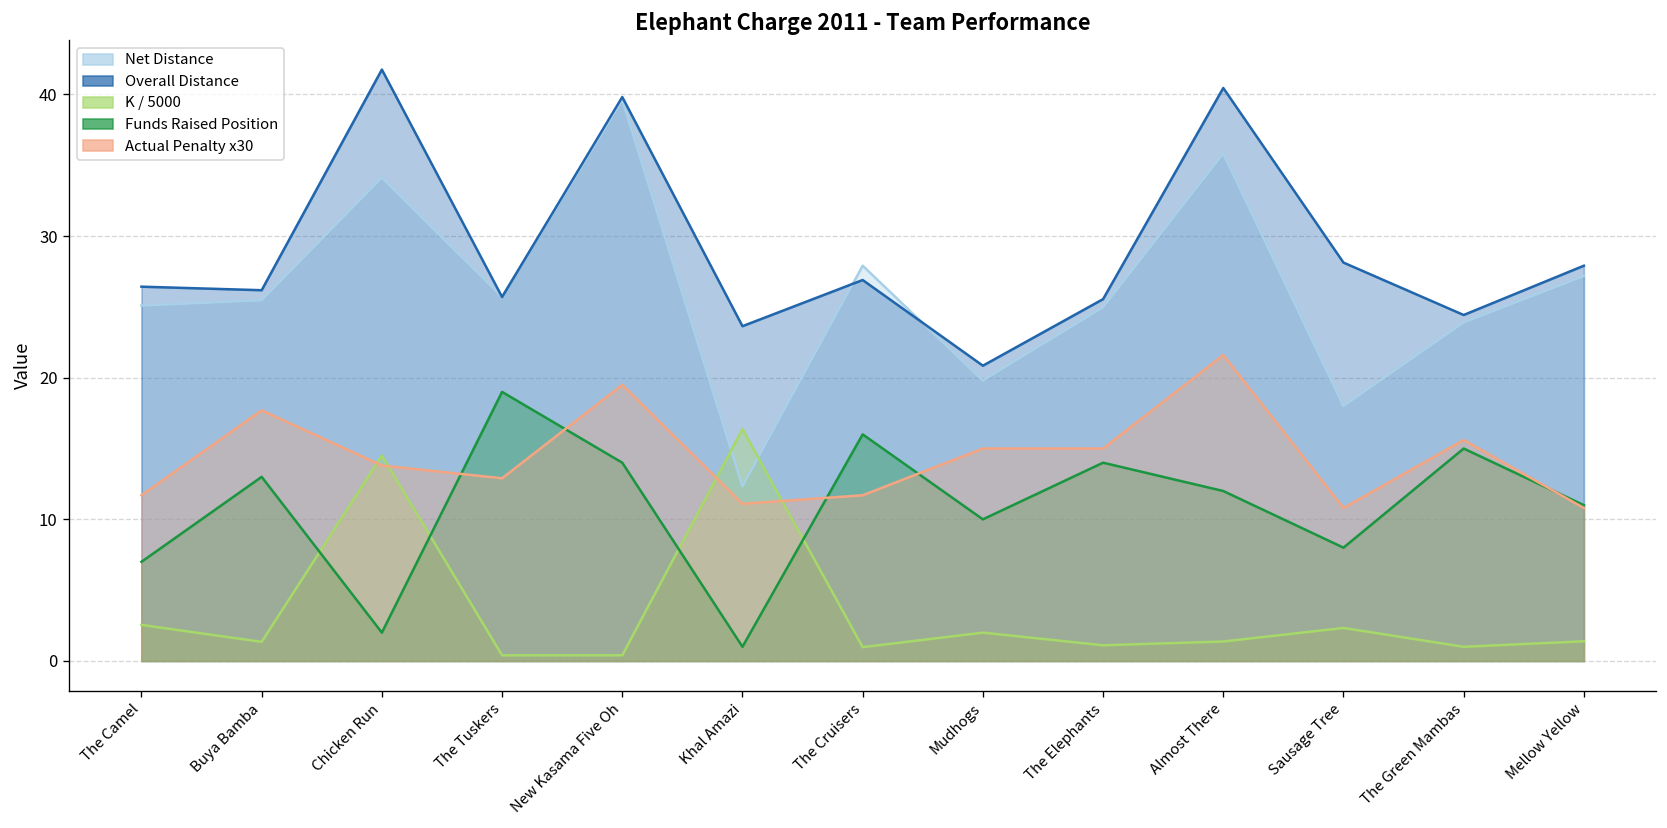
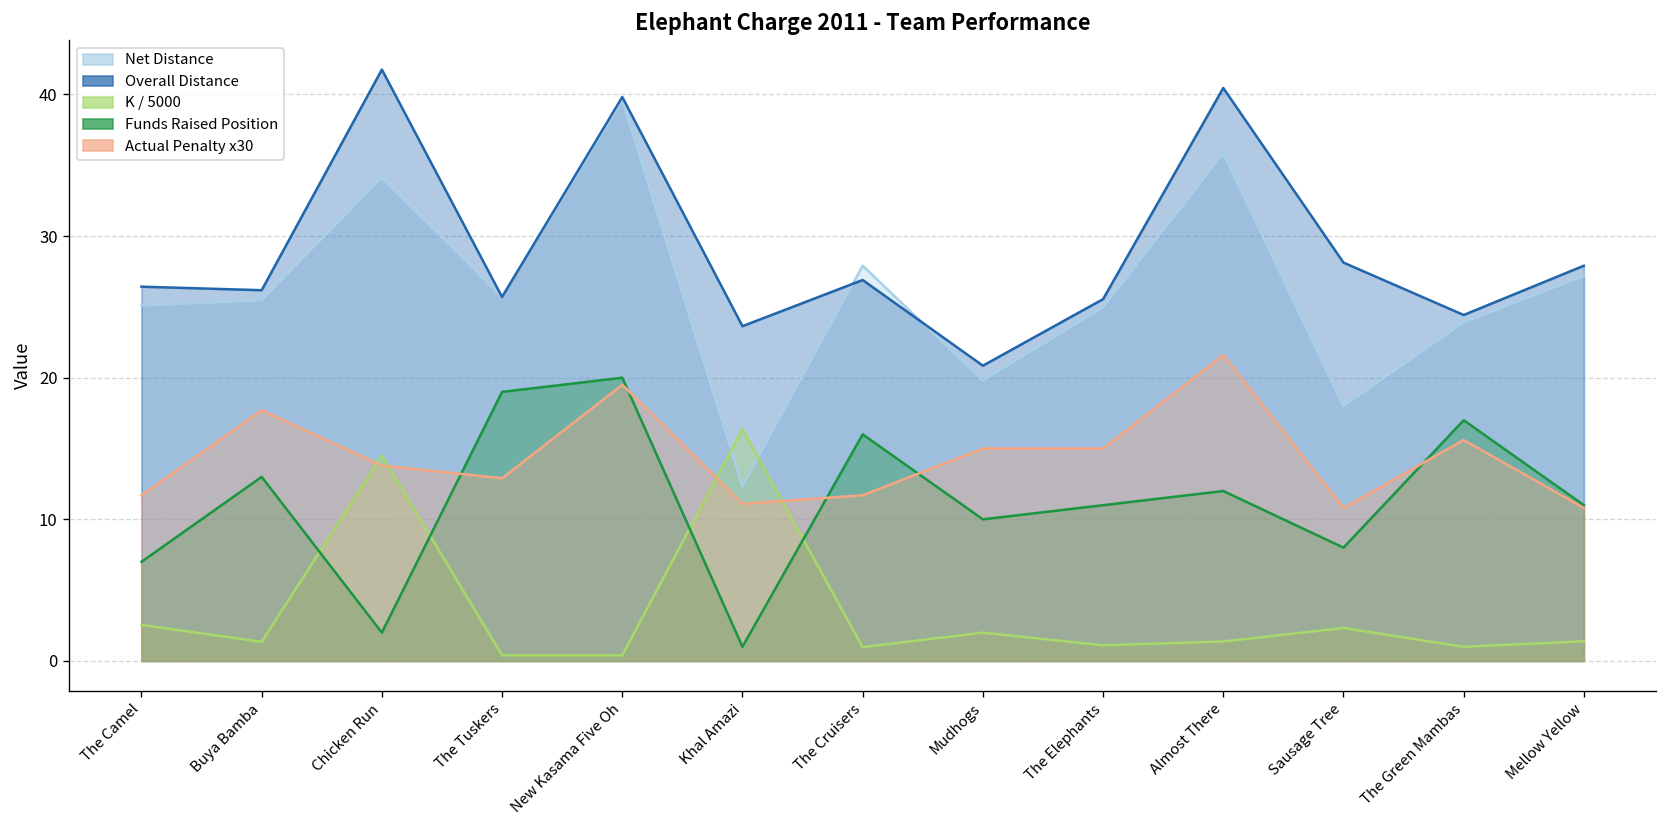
  {
    "Net Distance": {
      "The Camel": 25,
      "Buya Bamba": 25.5,
      "Chicken Run": 34,
      "Khal Amazi": 12.3,
      "The Cruisers": 28,
      "Mudhogs": 20,
      "The Elephants": 25,
      "Almost There": 36,
      "Sausage Tree": 18,
      "The Green Mambas": 24,
      "Mellow Yellow": 27
    },
    "Overall Distance": {
      "The Camel": 26.4,
      "Buya Bamba": 26,
      "Chicken Run": 41.8,
      "Khal Amazi": 23.6,
      "The Cruisers": 27,
      "Mudhogs": 21,
      "The Elephants": 25.6,
      "Almost There": 40.5,
      "Sausage Tree": 28,
      "The Green Mambas": 24.4,
      "Mellow Yellow": 28
    },
    "Funds Raised Position": {
      "The Camel": 7,
      "Buya Bamba": 13,
      "Chicken Run": 2,
      "The Tuskers": 19,
-     "New Kasama Five Oh": 14,
+     "New Kasama Five Oh": 20,
      "Khal Amazi": 1,
      "The Cruisers": 16,
      "Mudhogs": 10,
-     "The Elephants": 14,
+     "The Elephants": 11,
      "Almost There": 12,
      "Sausage Tree": 8,
-     "The Green Mambas": 15
+     "The Green Mambas": 17
    }
  }
